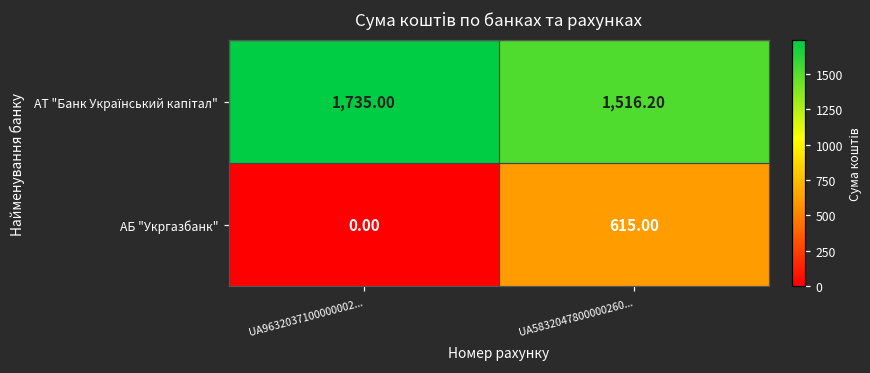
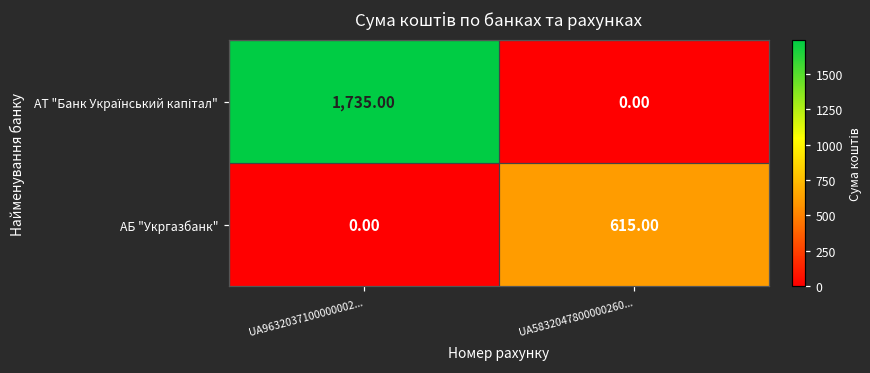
  {
    "АТ \"Банк Український капітал\"": {
      "UA9632037100000002...": "1,735.00",
-     "UA5832047800000260...": "1,516.20"
+     "UA5832047800000260...": "0.00"
    },
    "АБ \"Укргазбанк\"": {
      "UA9632037100000002...": "0.00",
      "UA5832047800000260...": "615.00"
    }
  }
